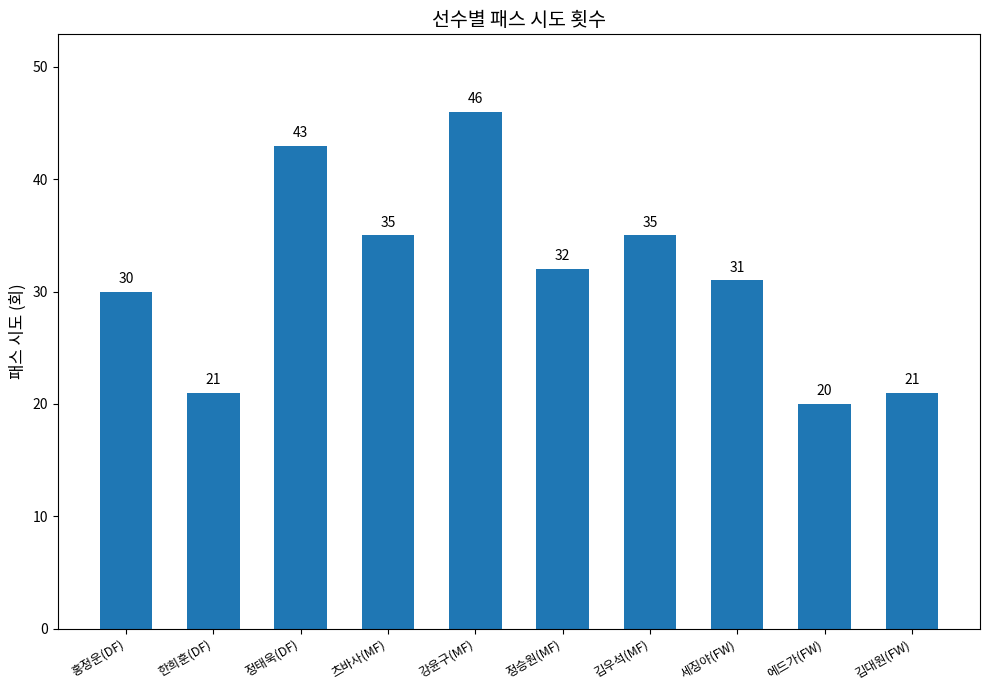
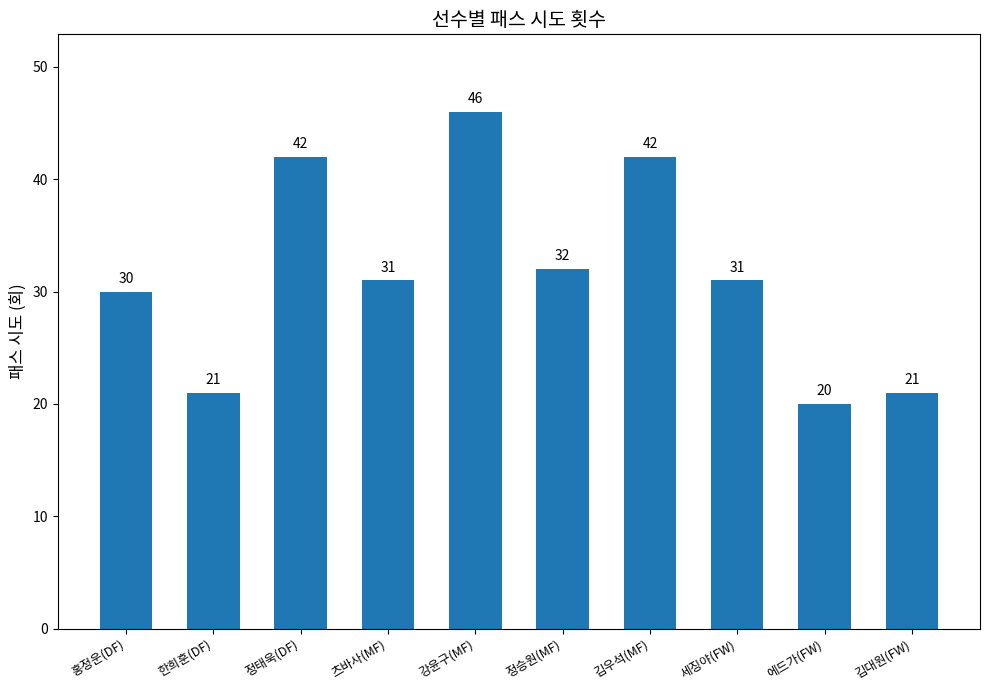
  {
    "홍정운(DF)": 30,
    "한희훈(DF)": 21,
-   "정태욱(DF)": 43,
-   "츠바사(MF)": 35,
+   "정태욱(DF)": 42,
+   "츠바사(MF)": 31,
    "강윤구(MF)": 46,
    "정승원(MF)": 32,
-   "김우석(MF)": 35,
+   "김우석(MF)": 42,
    "세징야(FW)": 31,
    "에드가(FW)": 20,
    "김대원(FW)": 21
  }
